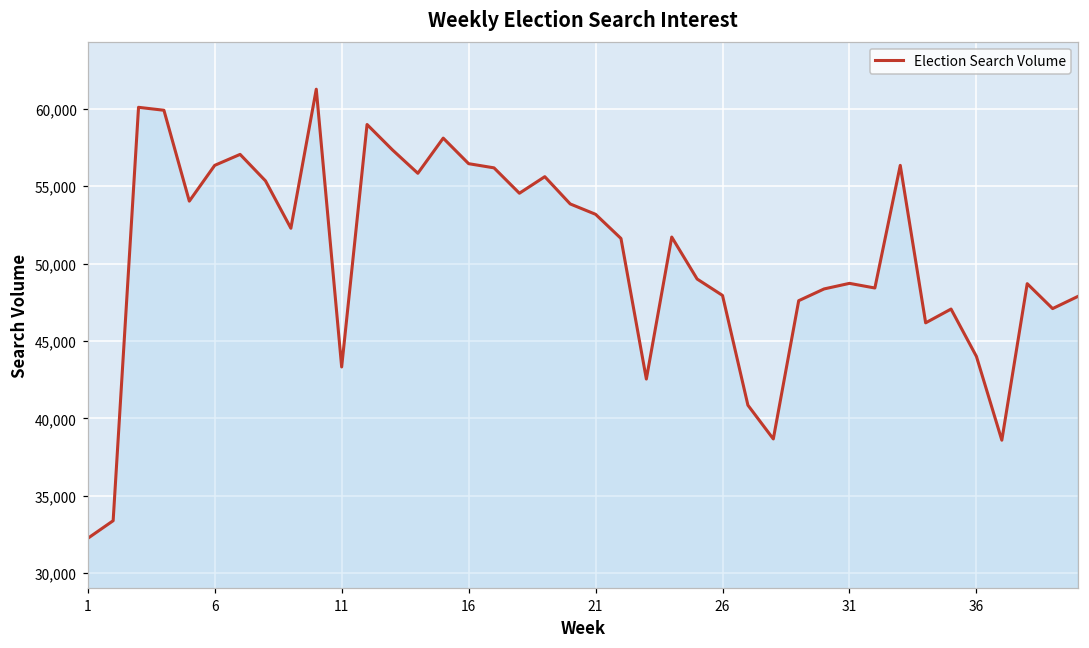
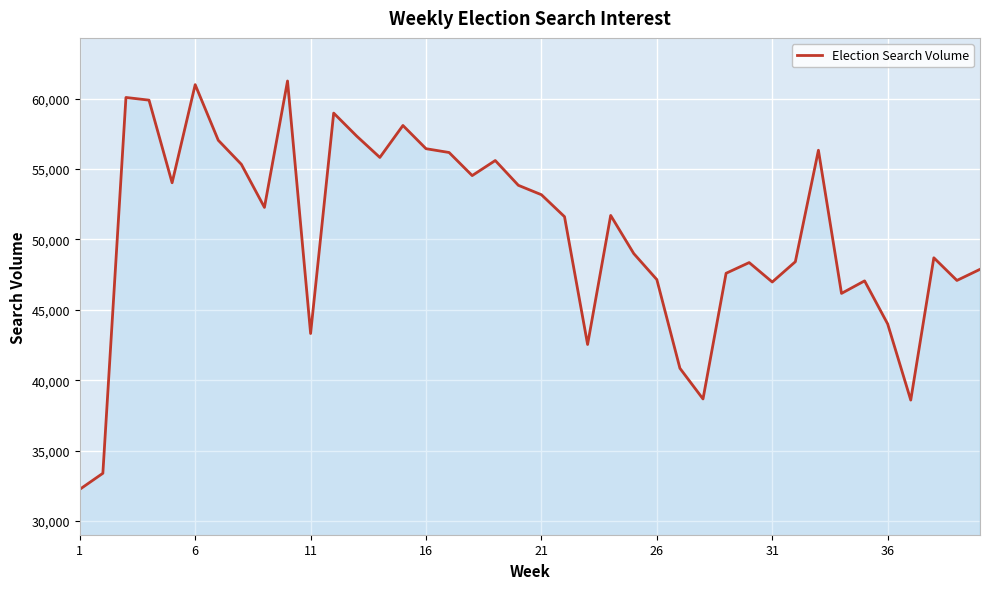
  {
    "1": "32,300",
-   "6": "56,300",
+   "6": "61,000",
    "11": "43,300",
    "16": "56,500",
    "21": "53,200",
-   "26": "47,900",
-   "31": "48,700",
+   "26": "47,200",
+   "31": "47,000",
    "36": "44,000"
  }
